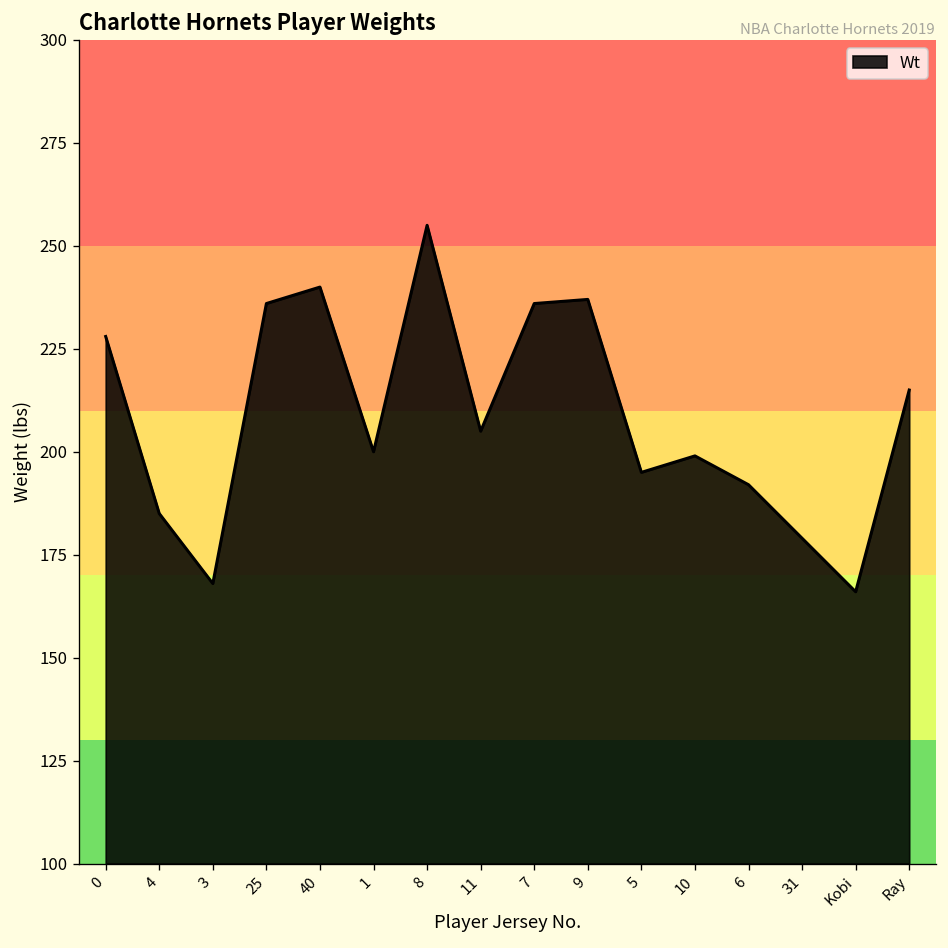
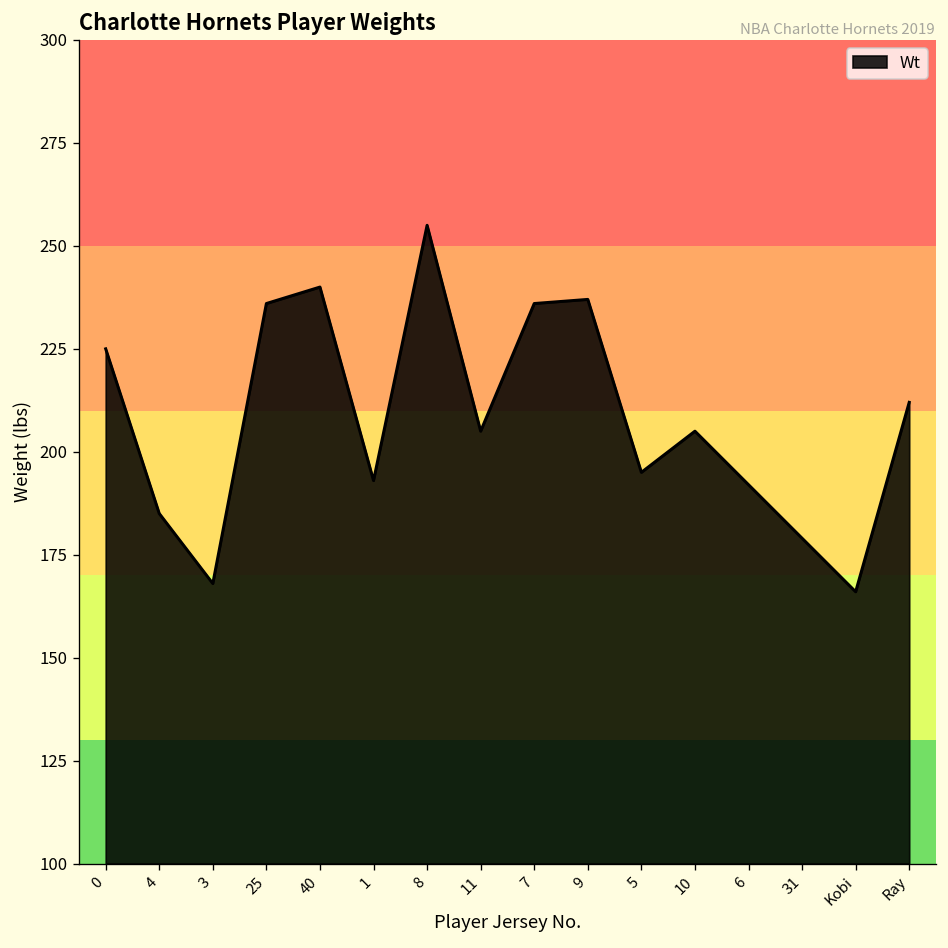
  {
-   "0": 228,
+   "0": 225,
    "4": 185,
    "3": 168,
    "25": 236,
    "40": 240,
-   "1": 200,
+   "1": 193,
    "8": 255,
    "11": 205,
    "7": 236,
    "9": 237,
    "5": 195,
-   "10": 199,
+   "10": 205,
    "6": 192,
    "31": 179,
    "Kobi": 166,
-   "Ray": 215
+   "Ray": 212
  }
